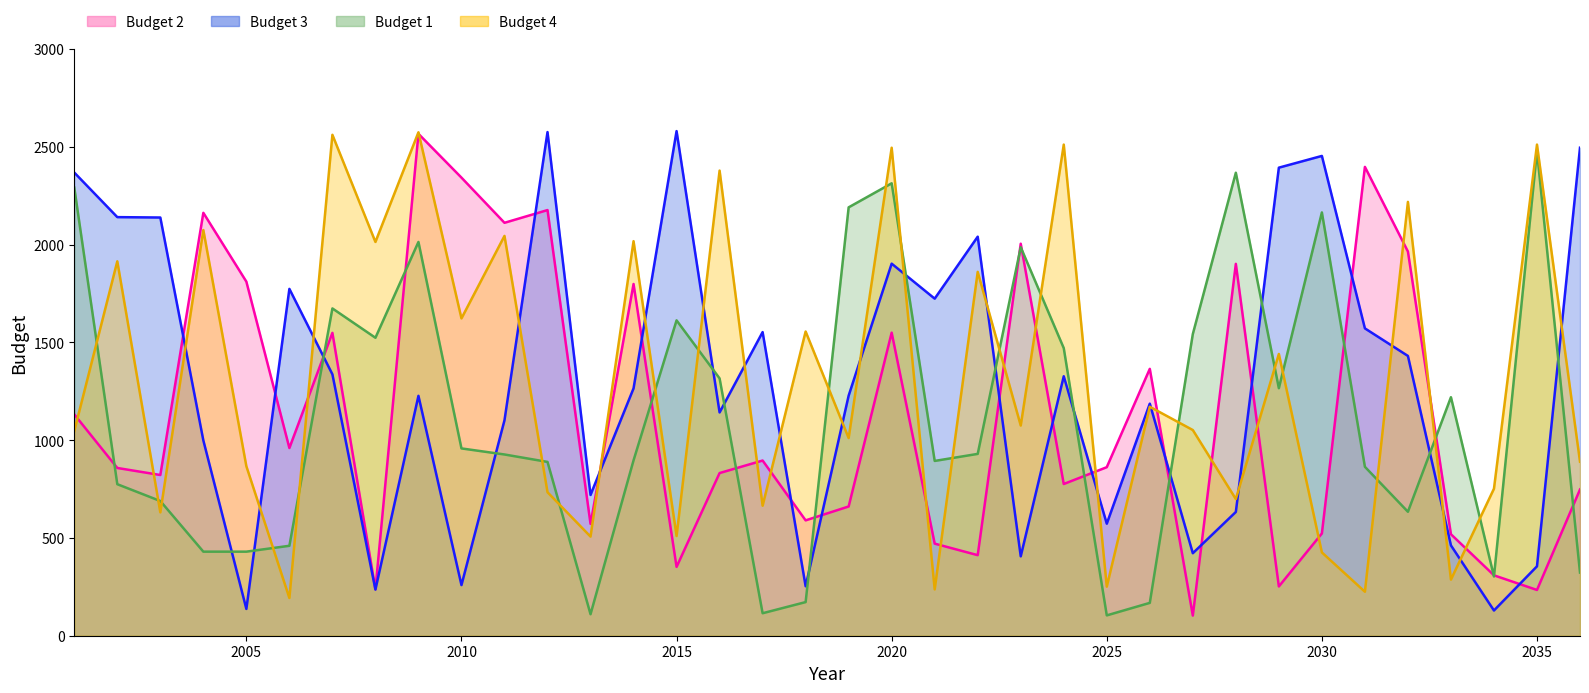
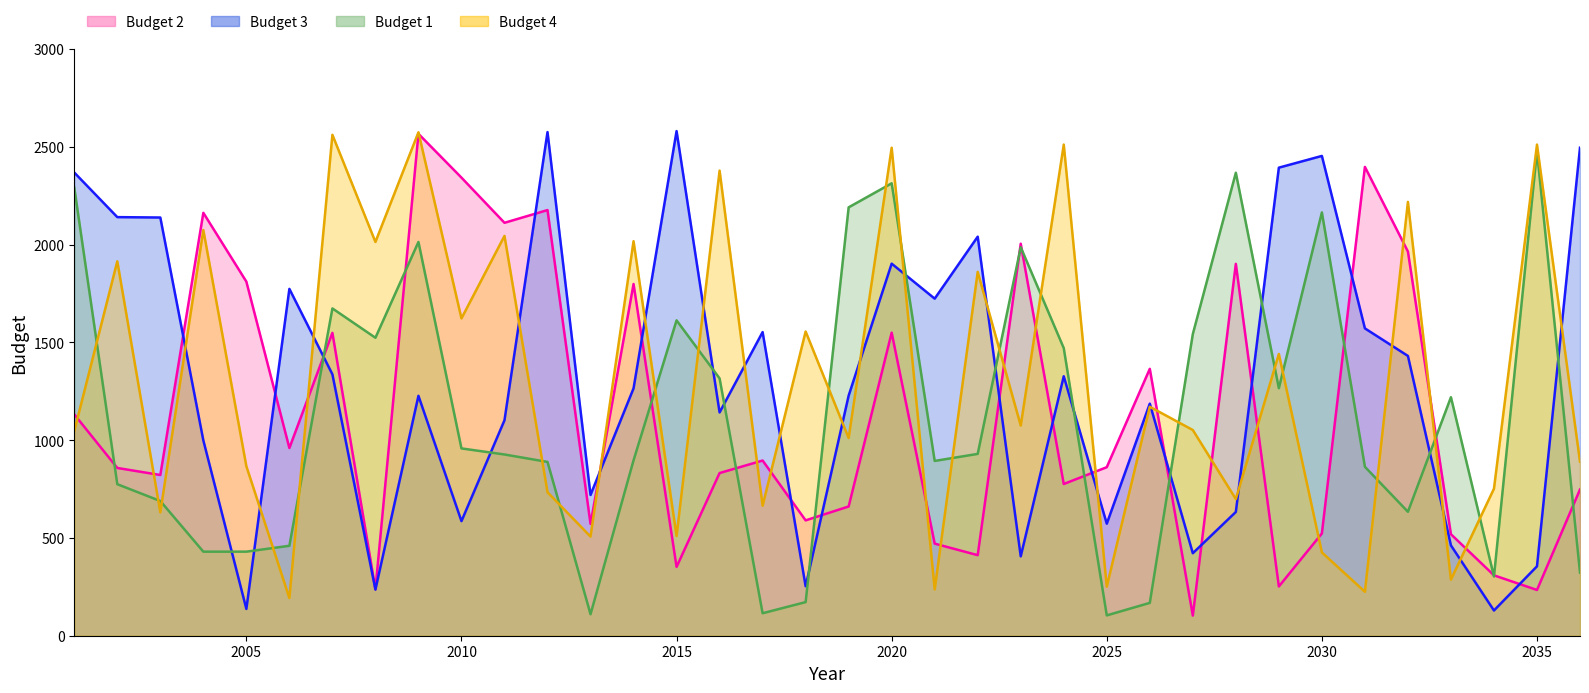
  {
    "Budget 2": {
      "2005": 1810,
      "2010": 2340,
      "2015": 350,
      "2020": 1550,
      "2025": 860,
      "2030": 520,
      "2035": 230
    },
    "Budget 3": {
      "2005": 140,
-     "2010": 260,
+     "2010": 590,
      "2015": 2580,
      "2020": 1900,
      "2025": 570,
      "2030": 2450,
      "2035": 360
    },
    "Budget 1": {
      "2005": 430,
      "2010": 960,
      "2015": 1610,
      "2020": 2310,
      "2025": 100,
      "2030": 2170,
      "2035": 2480
    },
    "Budget 4": {
      "2005": 870,
      "2010": 1620,
      "2015": 510,
      "2020": 2500,
      "2025": 250,
      "2030": 430,
      "2035": 2510
    }
  }
